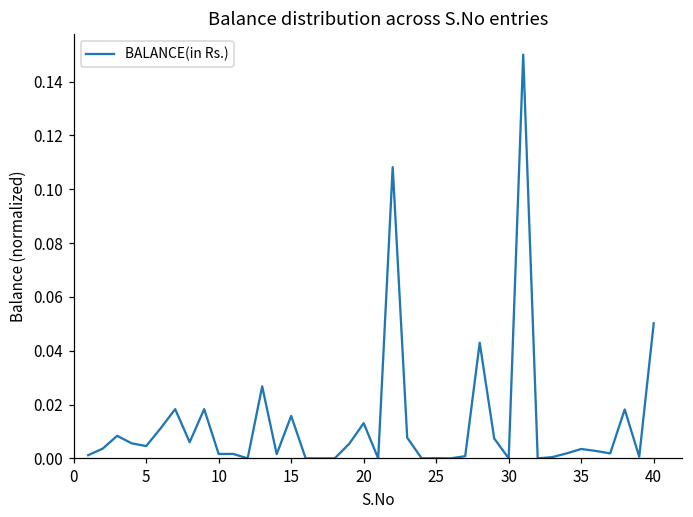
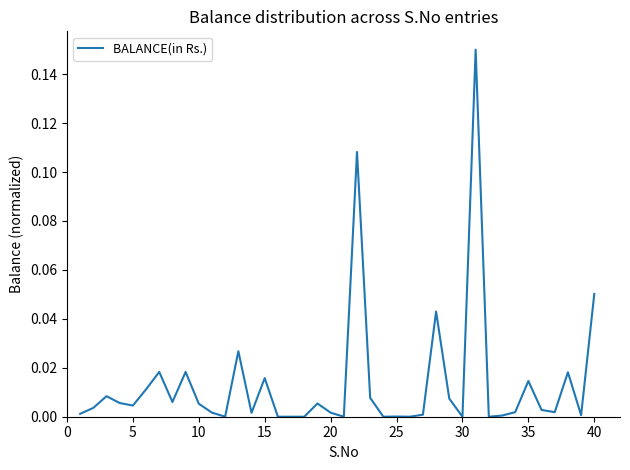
  {
    "5": 0.005,
-   "10": 0.002,
+   "10": 0.005,
    "15": 0.016,
-   "20": 0.013,
+   "20": 0.002,
    "25": 0.000,
    "30": 0.000,
-   "35": 0.003,
+   "35": 0.015,
    "40": 0.050
  }
